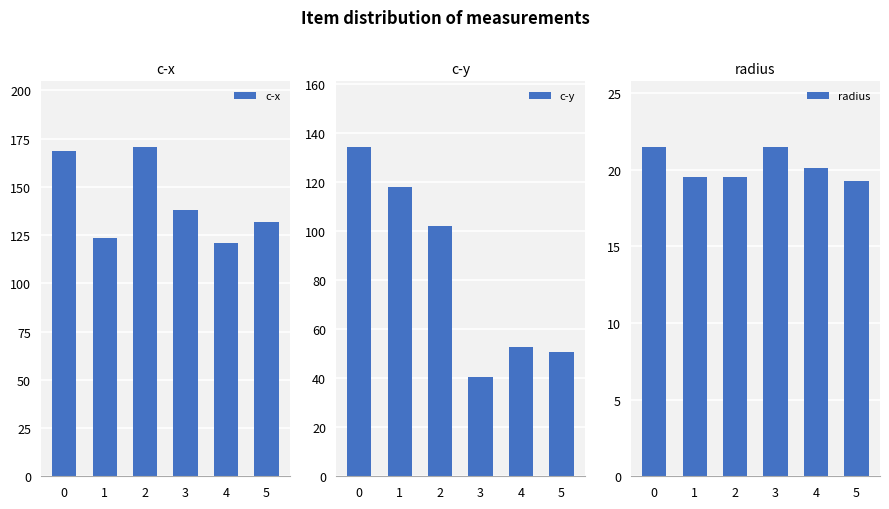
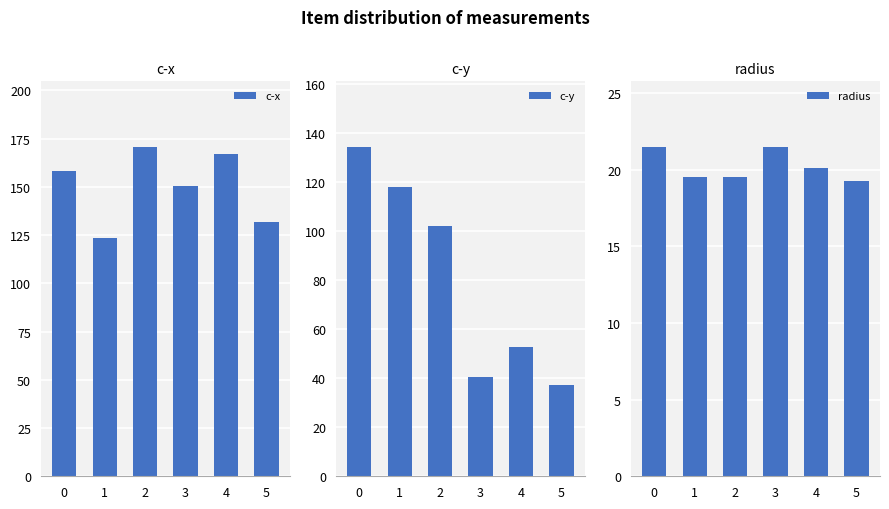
  {
    "c-x": {
-     "0": 169,
+     "0": 158,
      "1": 123,
      "2": 171,
-     "3": 138,
-     "4": 121,
+     "3": 150,
+     "4": 167,
      "5": 132
    },
    "c-y": {
      "0": 134,
      "1": 118,
      "2": 102,
      "3": 40,
      "4": 53,
-     "5": 51
+     "5": 37
    },
    "radius": {
      "0": 21.5,
      "1": 19.5,
      "2": 19.5,
      "3": 21.5,
      "4": 20.1,
      "5": 19.3
    }
  }
